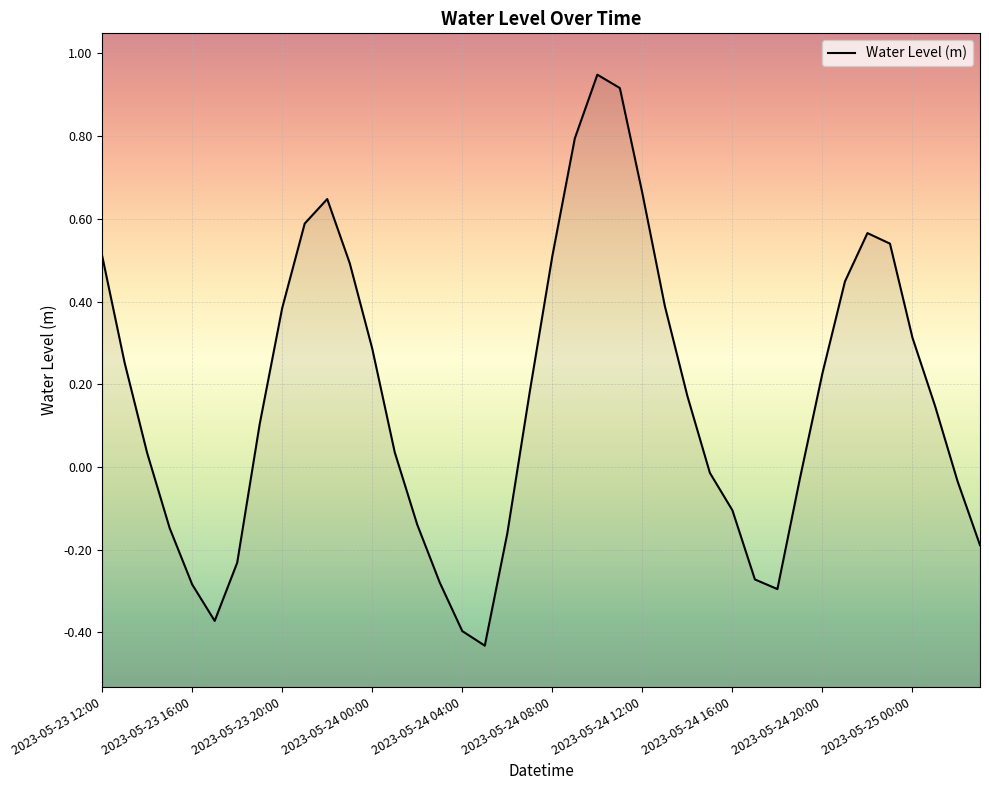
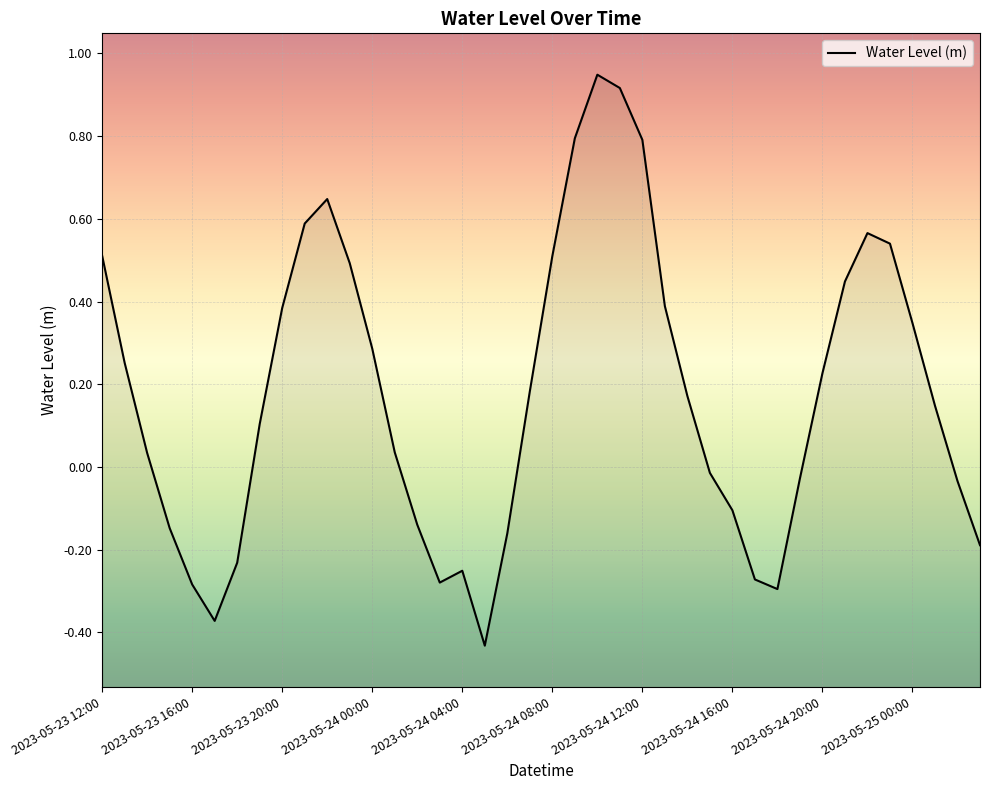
  {
    "2023-05-23 12:00": 0.51,
    "2023-05-23 16:00": -0.28,
    "2023-05-23 20:00": 0.38,
    "2023-05-24 00:00": 0.29,
-   "2023-05-24 04:00": -0.40,
+   "2023-05-24 04:00": -0.25,
    "2023-05-24 08:00": 0.51,
-   "2023-05-24 12:00": 0.66,
+   "2023-05-24 12:00": 0.79,
    "2023-05-24 16:00": -0.10,
    "2023-05-24 20:00": 0.23,
-   "2023-05-25 00:00": 0.31
+   "2023-05-25 00:00": 0.35
  }
